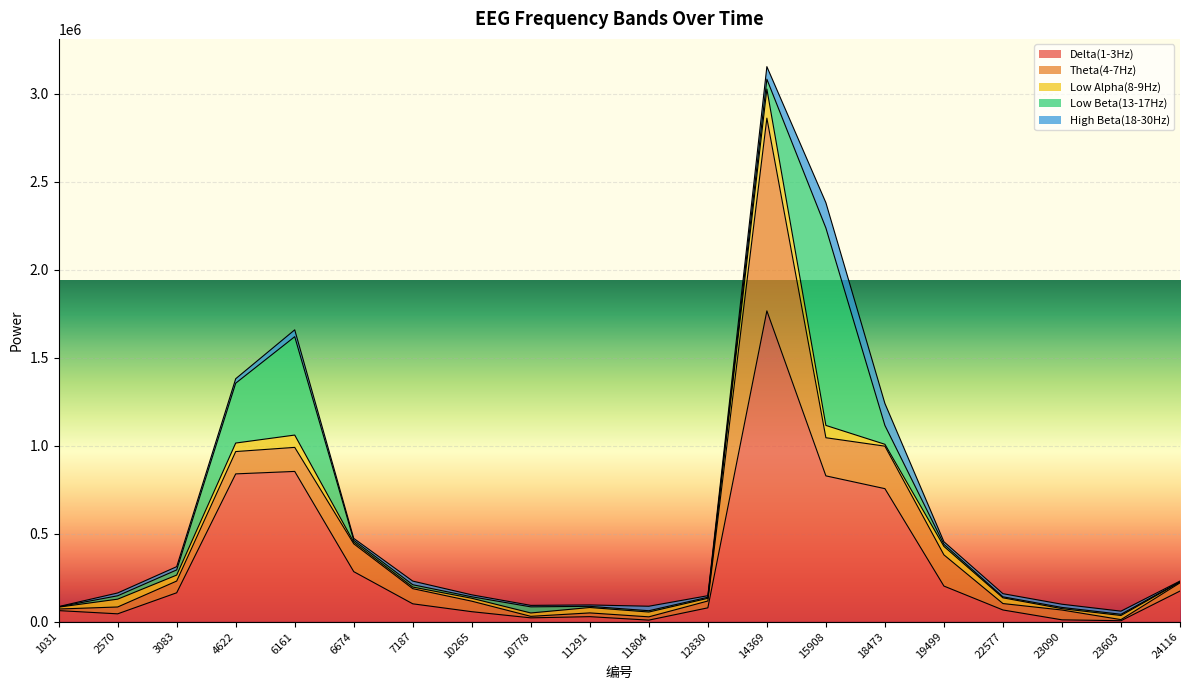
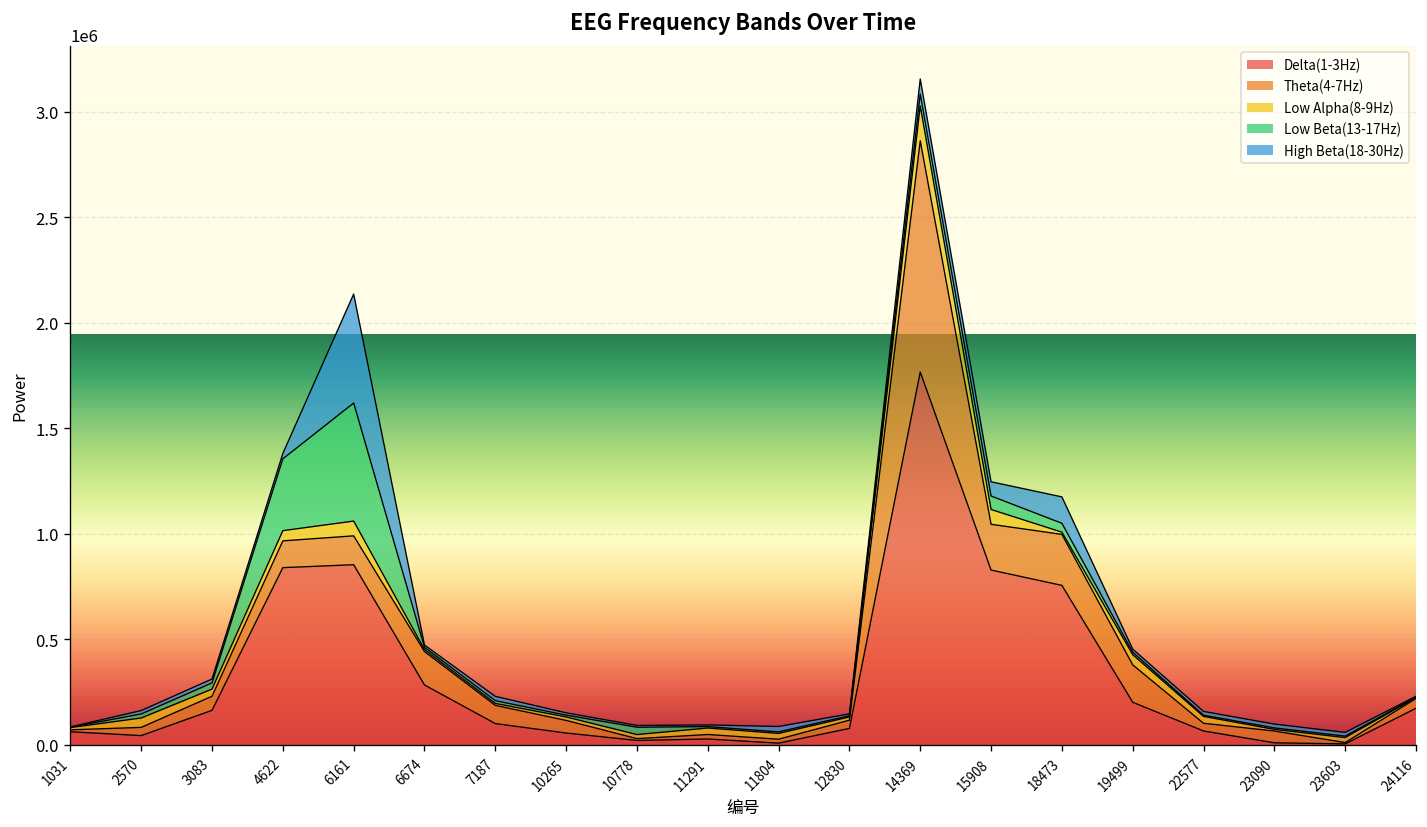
  {
    "Low Alpha(8-9Hz)": {
      "2570": 40000,
      "3083": 30000,
      "4622": 50000,
      "6161": 70000,
      "10778": 20000,
      "14369": 170000,
      "15908": 70000
    },
    "Low Beta(13-17Hz)": {
      "2570": 20000,
      "3083": 30000,
      "4622": 340000,
      "6161": 560000,
      "14369": 60000,
-     "15908": 1120000,
-     "18473": 110000
+     "15908": 60000,
+     "18473": 40000
    },
    "High Beta(18-30Hz)": {
      "2570": 20000,
      "3083": 20000,
      "4622": 30000,
-     "6161": 40000,
+     "6161": 520000,
      "7187": 20000,
      "11804": 30000,
      "14369": 70000,
-     "15908": 140000,
+     "15908": 70000,
      "18473": 130000,
      "19499": 10000,
      "22577": 20000,
      "23090": 20000,
      "23603": 20000
    }
  }
